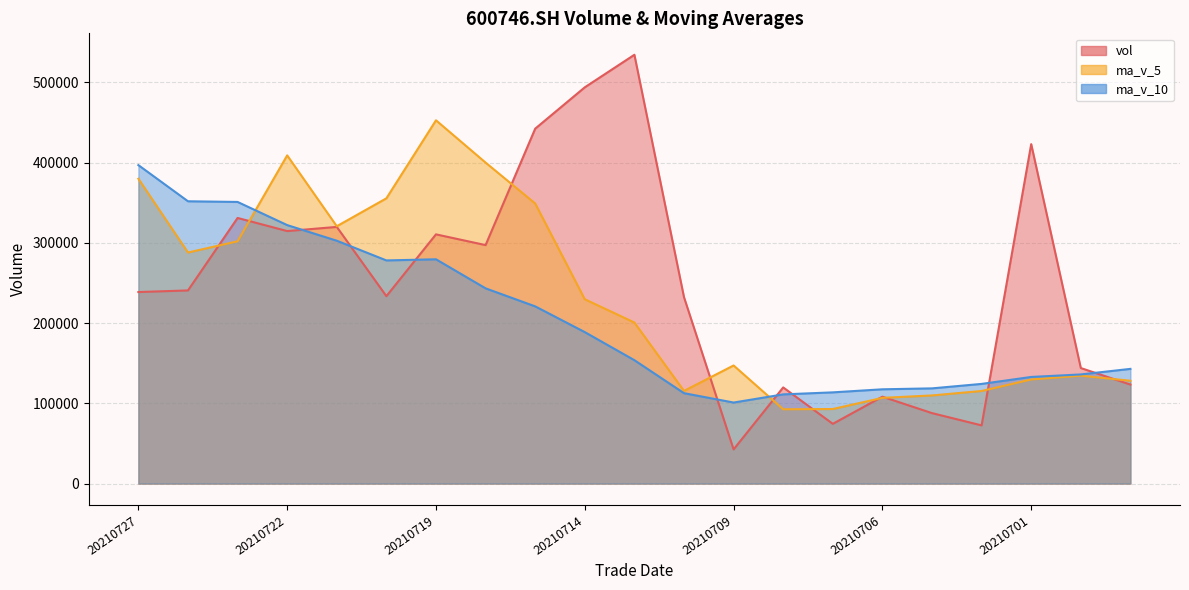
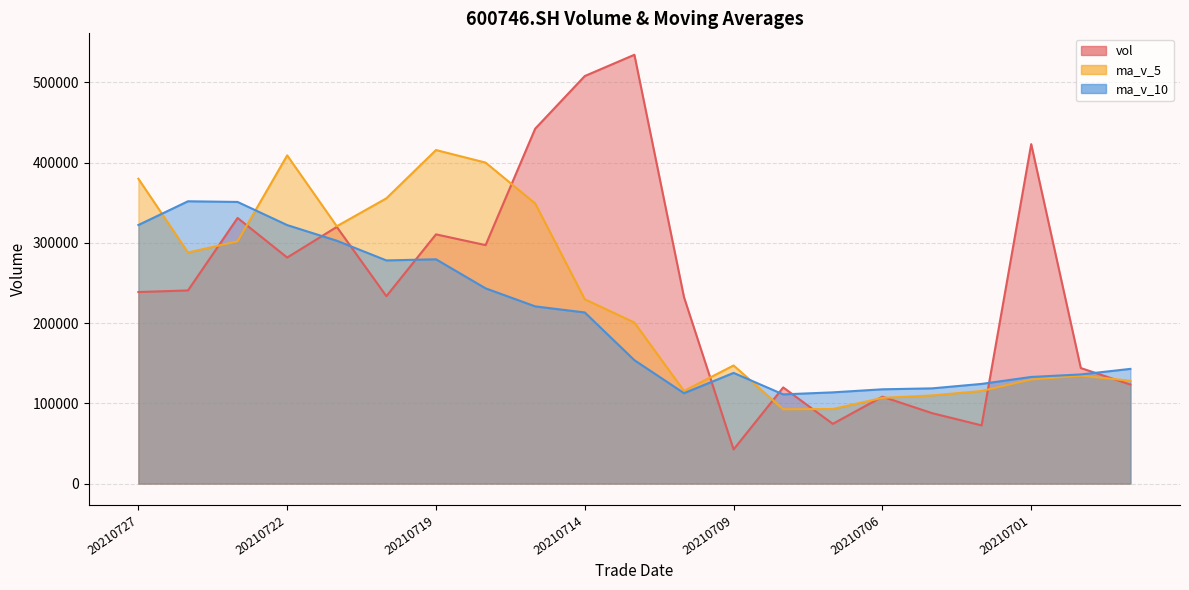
  {
    "vol": {
      "20210727": 240000,
-     "20210722": 310000,
+     "20210722": 280000,
      "20210719": 310000,
-     "20210714": 490000,
+     "20210714": 510000,
      "20210709": 40000,
      "20210701": 420000
    },
    "ma_v_5": {
      "20210727": 380000,
      "20210722": 410000,
-     "20210719": 450000,
+     "20210719": 420000,
      "20210714": 230000,
      "20210709": 150000,
      "20210701": 130000
    },
    "ma_v_10": {
-     "20210727": 400000,
+     "20210727": 320000,
      "20210722": 320000,
      "20210719": 280000,
-     "20210714": 190000,
-     "20210709": 100000,
+     "20210714": 210000,
+     "20210709": 140000,
      "20210706": 120000,
      "20210701": 130000
    }
  }
